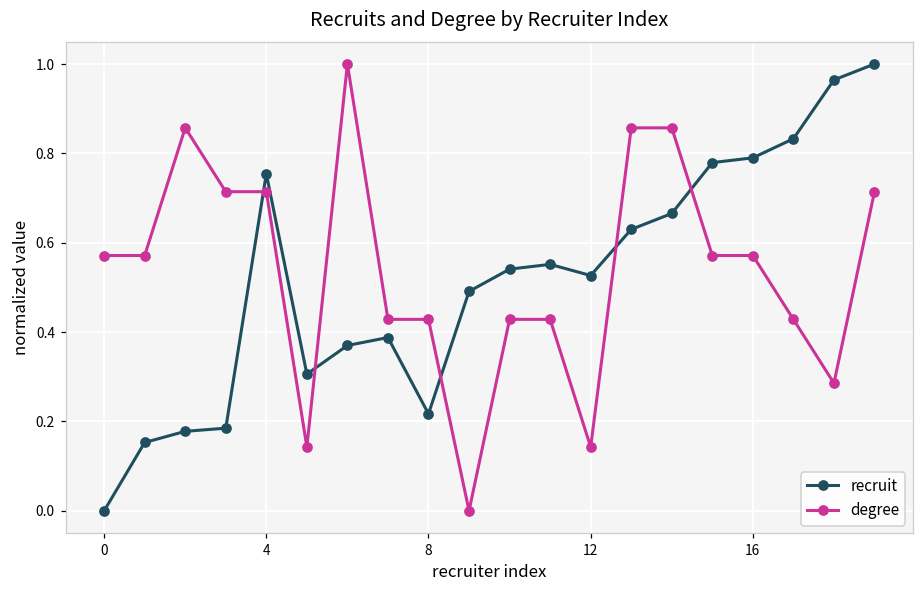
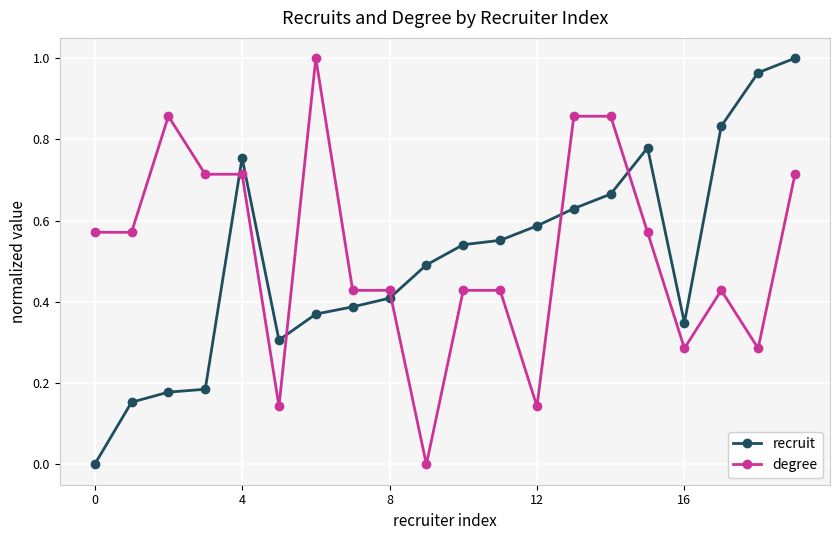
  {
    "recruit": {
      "0": 0.00,
      "4": 0.75,
-     "8": 0.22,
-     "12": 0.53,
-     "16": 0.79
+     "8": 0.41,
+     "12": 0.59,
+     "16": 0.35
    },
    "degree": {
      "0": 0.57,
      "4": 0.71,
      "8": 0.43,
      "12": 0.14,
-     "16": 0.57
+     "16": 0.29
    }
  }
